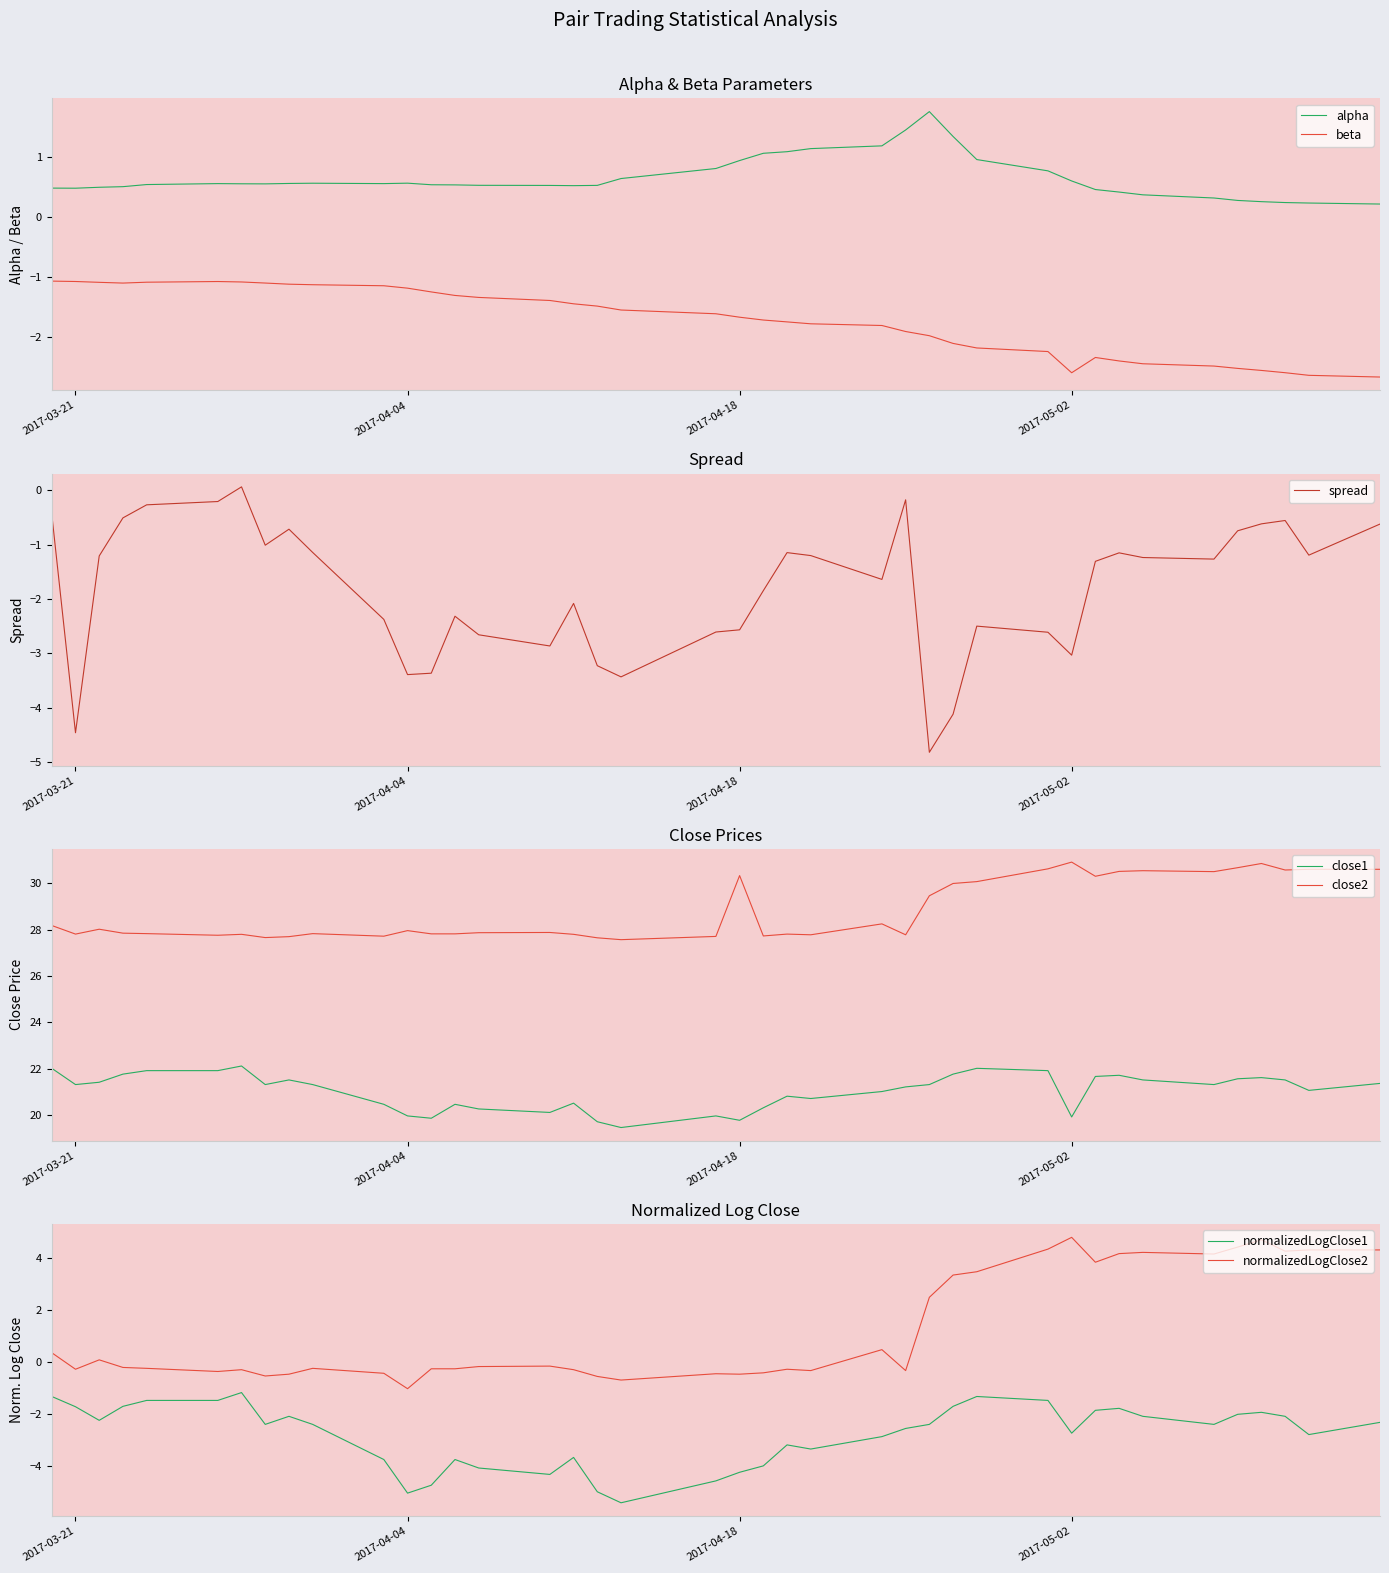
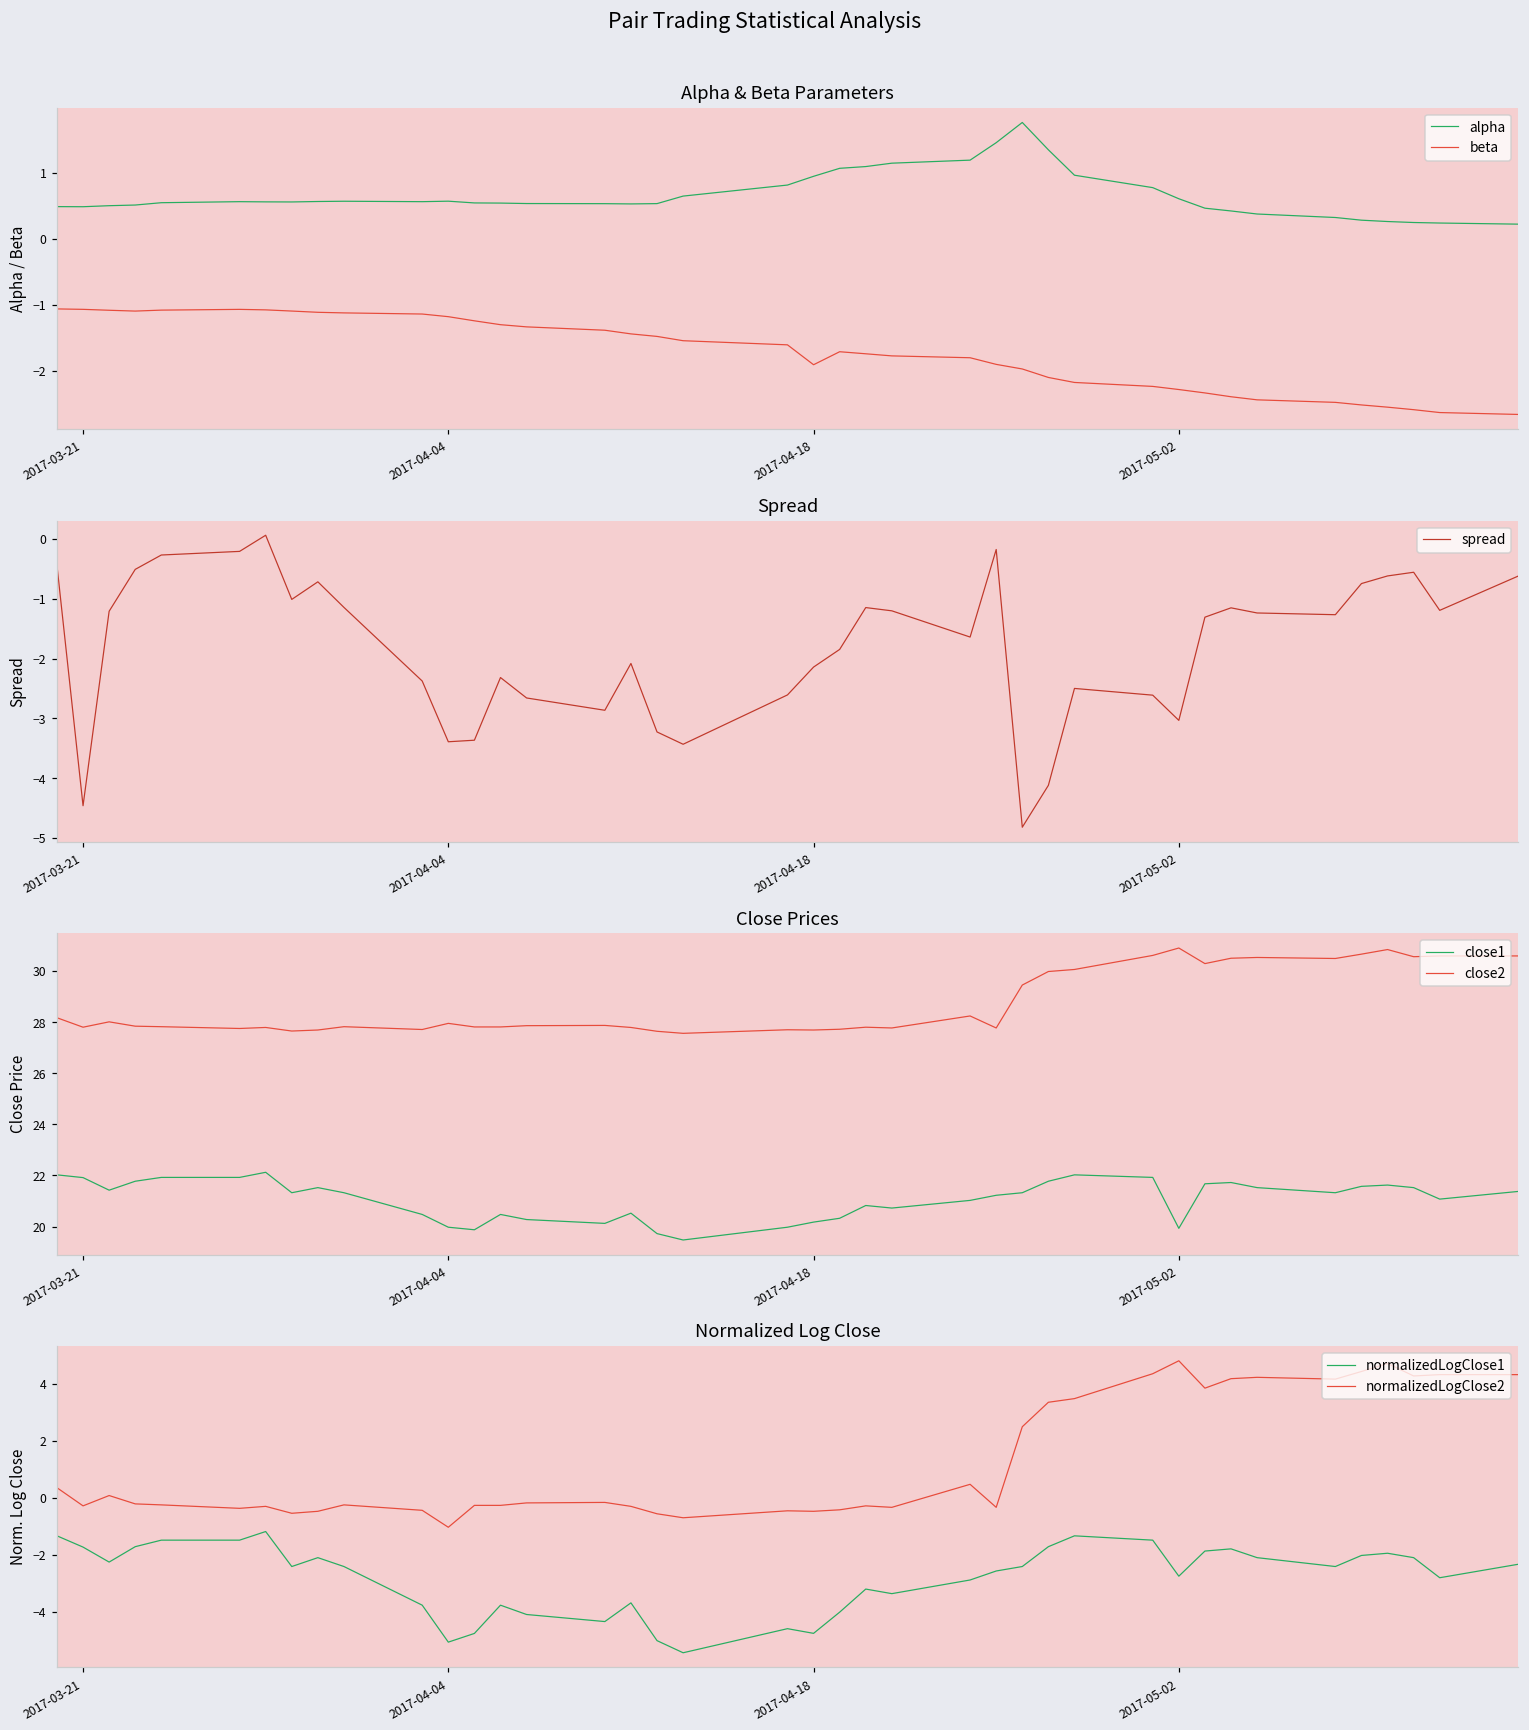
  {
    "Alpha & Beta Parameters": {
      "alpha": {
        "2017-03-21": 0.5,
        "2017-04-04": 0.6,
        "2017-04-18": 0.9,
        "2017-05-02": 0.6
      },
      "beta": {
        "2017-03-21": -1.1,
        "2017-04-04": -1.2,
-       "2017-04-18": -1.7,
-       "2017-05-02": -2.6
+       "2017-04-18": -1.9,
+       "2017-05-02": -2.3
      }
    },
    "Spread": {
      "2017-03-21": -4.5,
      "2017-04-04": -3.4,
-     "2017-04-18": -2.6,
+     "2017-04-18": -2.1,
      "2017-05-02": -3.0
    },
    "Close Prices": {
      "close1": {
-       "2017-03-21": 21.3,
+       "2017-03-21": 21.9,
        "2017-04-04": 20.0,
-       "2017-04-18": 19.8,
+       "2017-04-18": 20.2,
        "2017-05-02": 19.9
      },
      "close2": {
        "2017-03-21": 27.8,
        "2017-04-04": 28.0,
-       "2017-04-18": 30.3,
+       "2017-04-18": 27.7,
        "2017-05-02": 30.9
      }
    },
    "Normalized Log Close": {
      "normalizedLogClose1": {
        "2017-03-21": -1.7,
        "2017-04-04": -5.1,
-       "2017-04-18": -4.3,
+       "2017-04-18": -4.7,
        "2017-05-02": -2.7
      },
      "normalizedLogClose2": {
        "2017-03-21": -0.3,
        "2017-04-04": -1.0,
        "2017-04-18": -0.5,
        "2017-05-02": 4.8
      }
    }
  }
